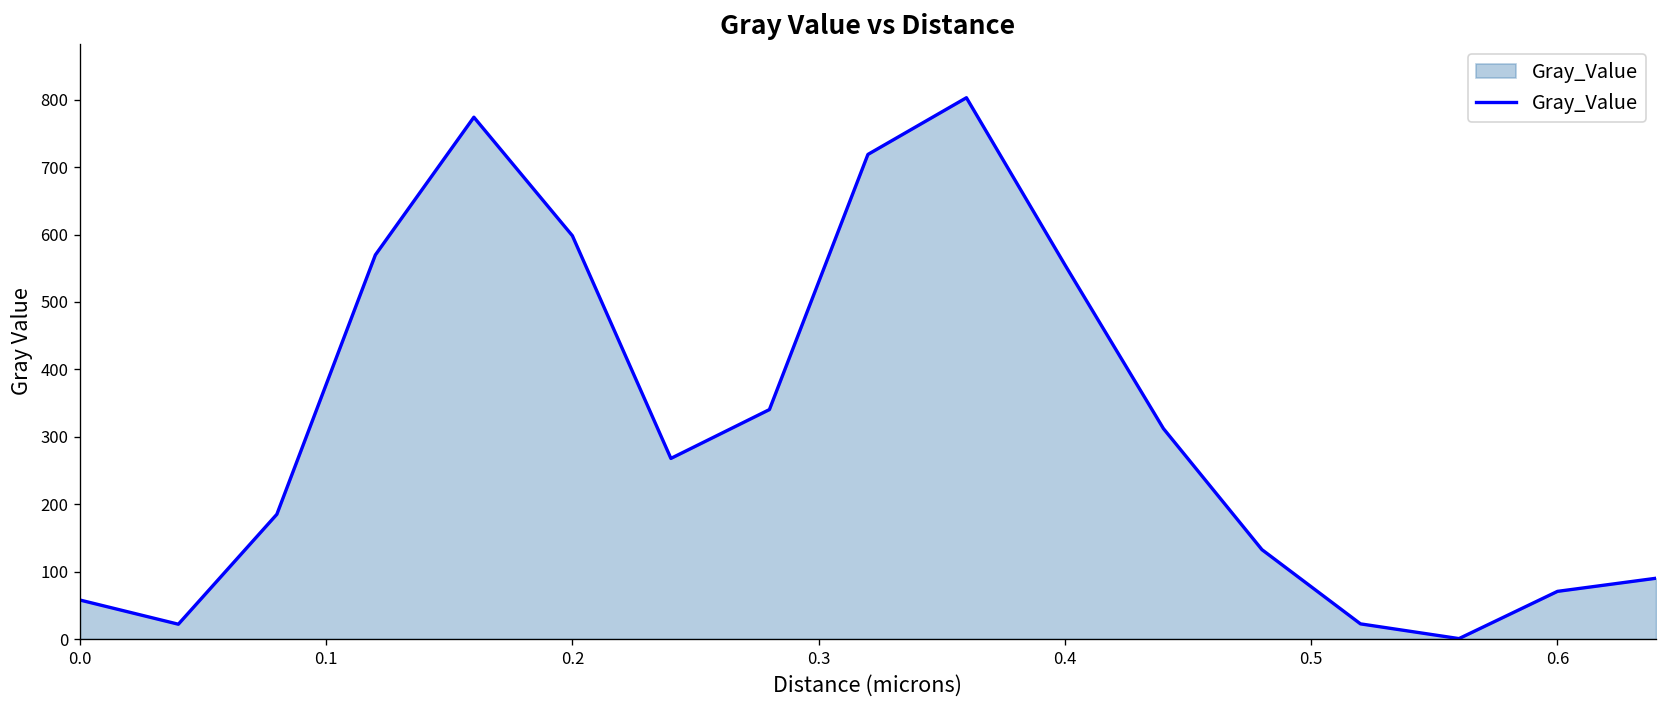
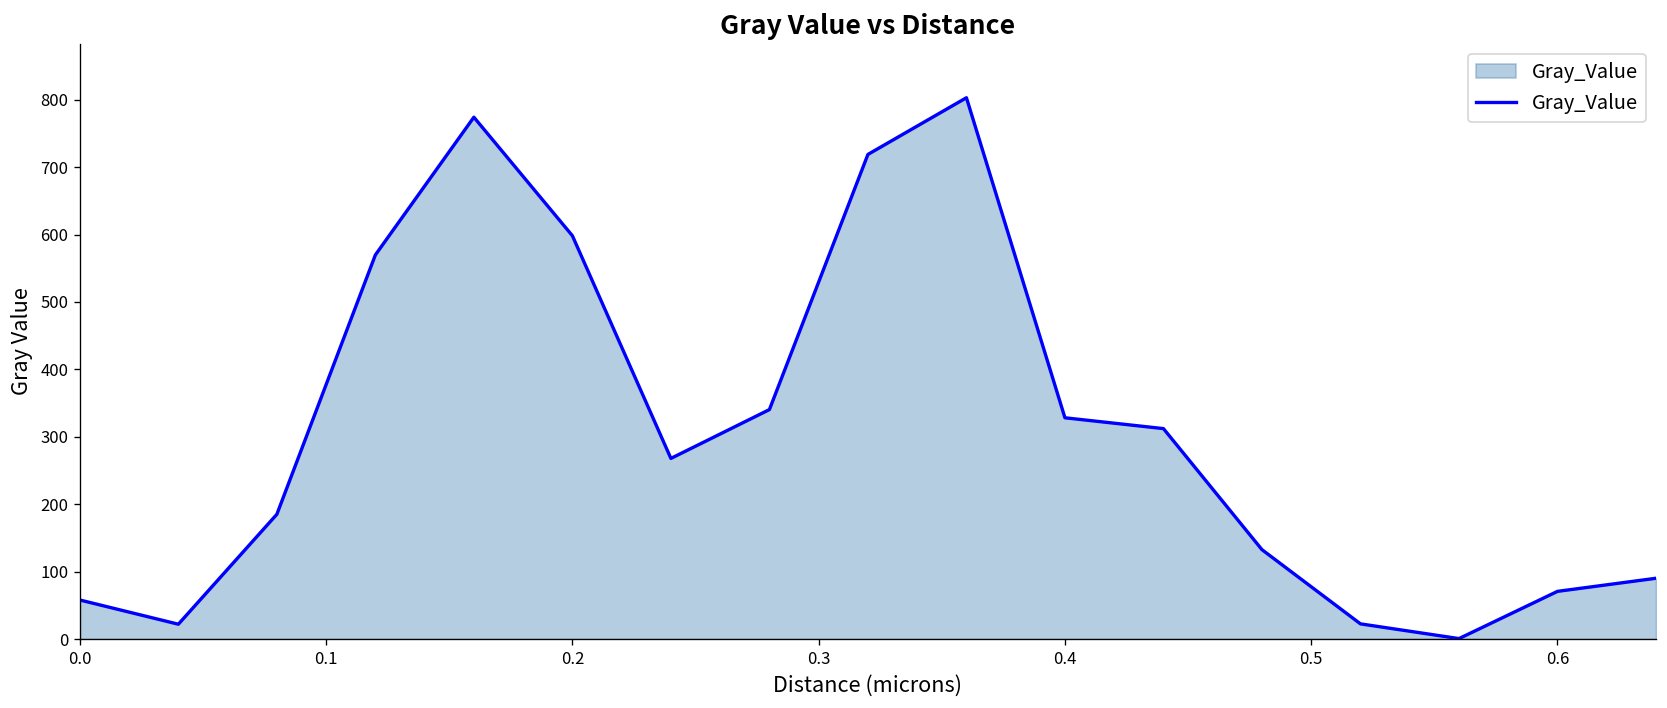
  {
    "0.0": 60,
    "0.2": 600,
-   "0.4": 560,
+   "0.4": 330,
    "0.6": 70
  }
